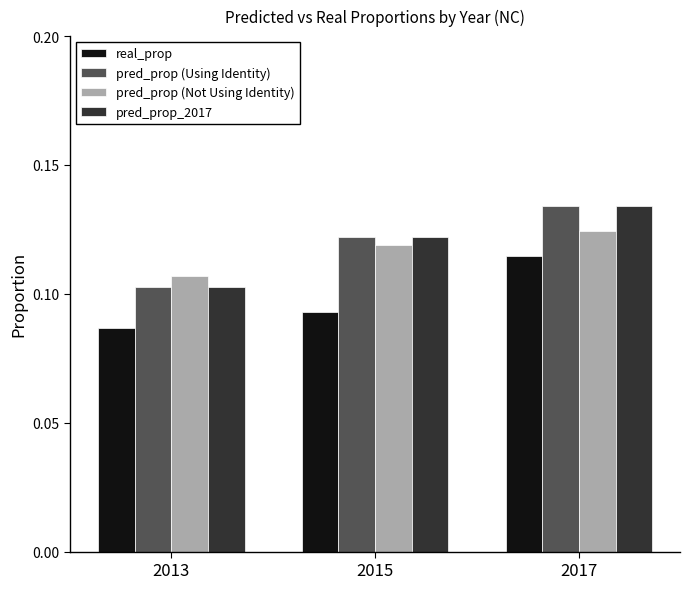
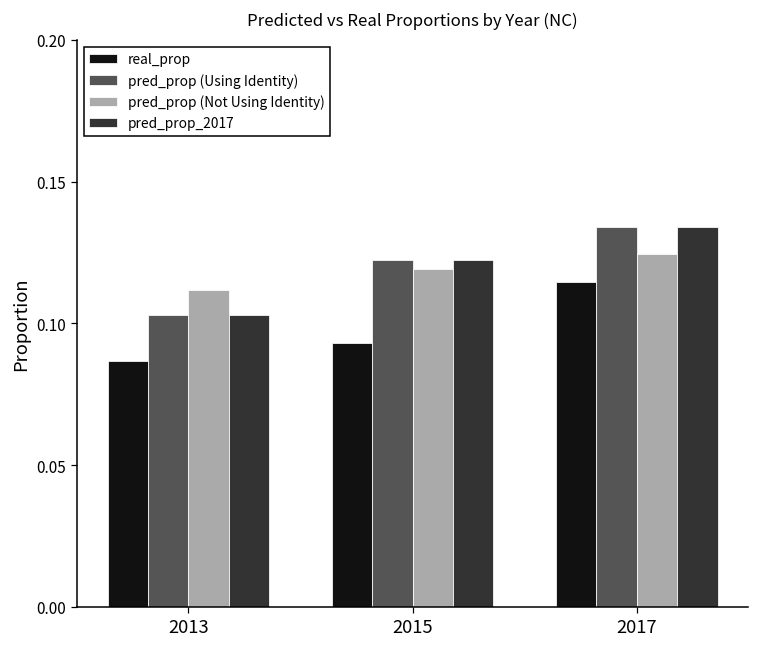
  {
    "pred_prop (Not Using Identity)": {
-     "2013": 0.107,
+     "2013": 0.112,
      "2015": 0.119,
      "2017": 0.124
    }
  }
